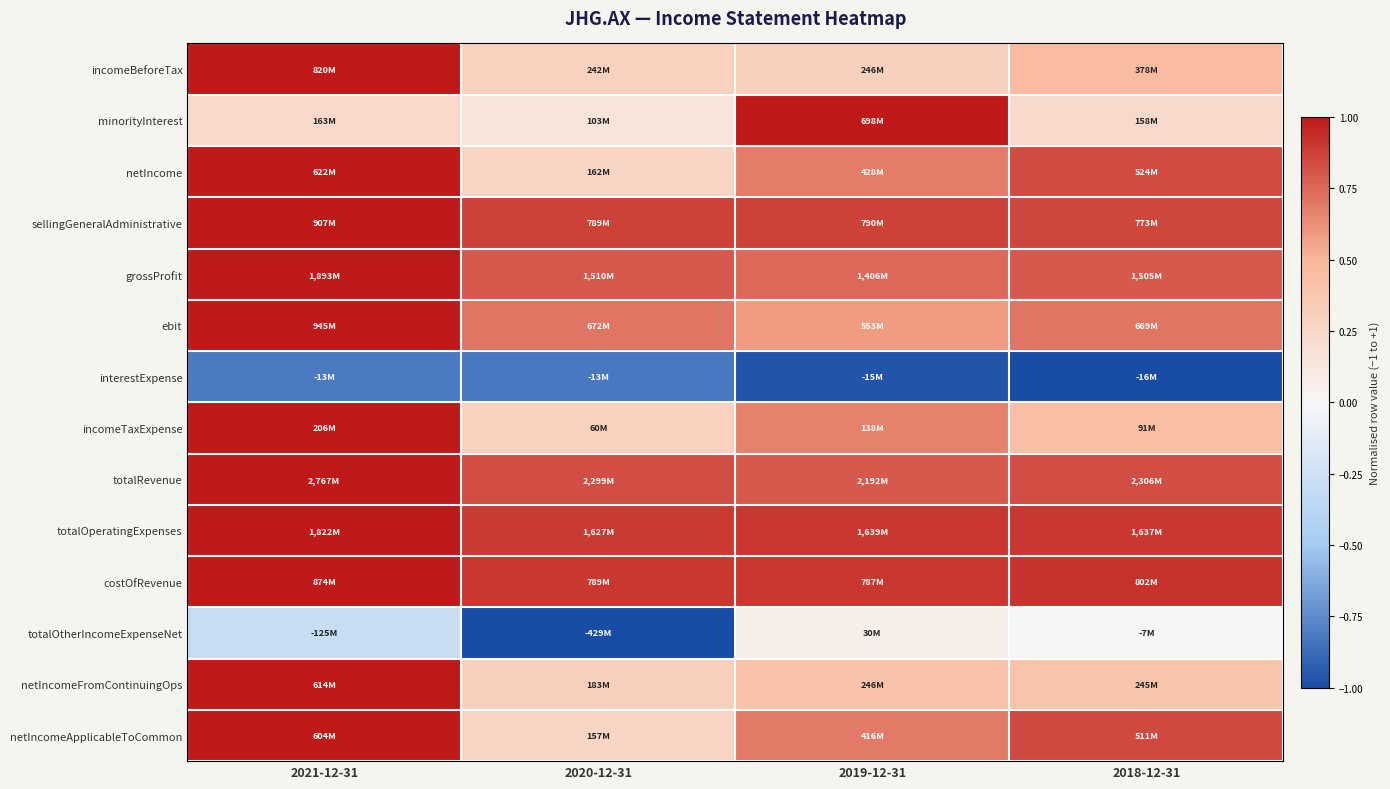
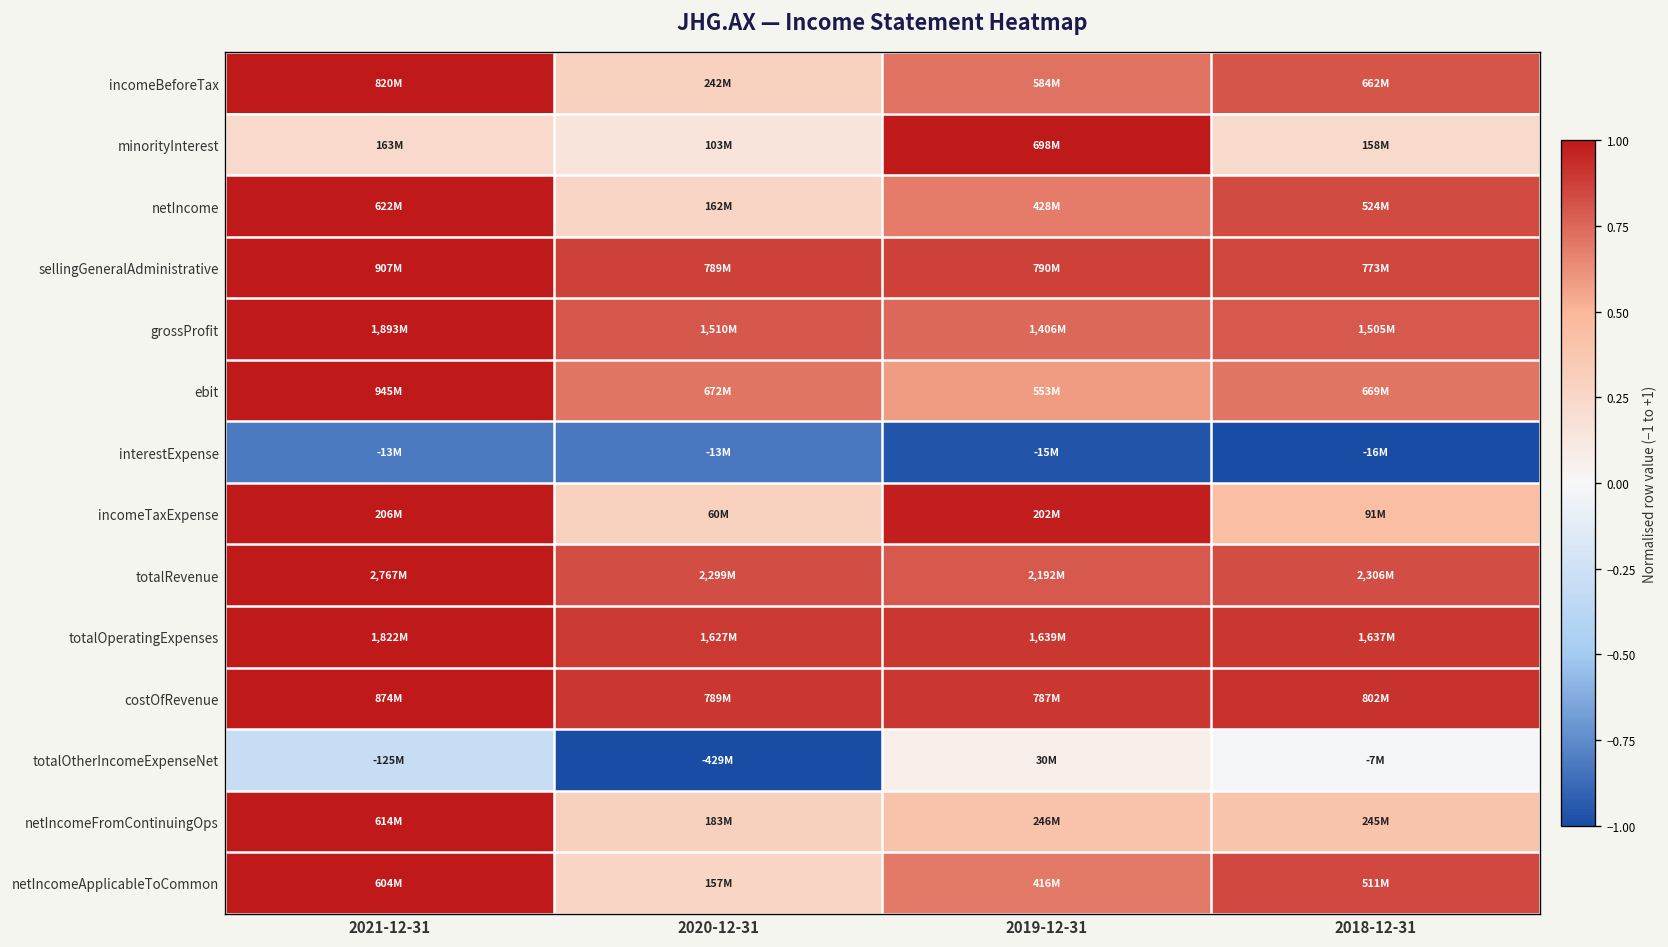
  {
    "incomeBeforeTax": {
      "2021-12-31": "820M",
      "2020-12-31": "242M",
-     "2019-12-31": "246M",
-     "2018-12-31": "378M"
+     "2019-12-31": "584M",
+     "2018-12-31": "662M"
    },
    "minorityInterest": {
      "2021-12-31": "163M",
      "2020-12-31": "103M",
      "2019-12-31": "698M",
      "2018-12-31": "158M"
    },
    "netIncome": {
      "2021-12-31": "622M",
      "2020-12-31": "162M",
      "2019-12-31": "428M",
      "2018-12-31": "524M"
    },
    "sellingGeneralAdministrative": {
      "2021-12-31": "907M",
      "2020-12-31": "789M",
      "2019-12-31": "790M",
      "2018-12-31": "773M"
    },
    "grossProfit": {
      "2021-12-31": "1,893M",
      "2020-12-31": "1,510M",
      "2019-12-31": "1,406M",
      "2018-12-31": "1,505M"
    },
    "ebit": {
      "2021-12-31": "945M",
      "2020-12-31": "672M",
      "2019-12-31": "553M",
      "2018-12-31": "669M"
    },
    "interestExpense": {
      "2021-12-31": "-13M",
      "2020-12-31": "-13M",
      "2019-12-31": "-15M",
      "2018-12-31": "-16M"
    },
    "incomeTaxExpense": {
      "2021-12-31": "206M",
      "2020-12-31": "60M",
-     "2019-12-31": "138M",
+     "2019-12-31": "202M",
      "2018-12-31": "91M"
    },
    "totalRevenue": {
      "2021-12-31": "2,767M",
      "2020-12-31": "2,299M",
      "2019-12-31": "2,192M",
      "2018-12-31": "2,306M"
    },
    "totalOperatingExpenses": {
      "2021-12-31": "1,822M",
      "2020-12-31": "1,627M",
      "2019-12-31": "1,639M",
      "2018-12-31": "1,637M"
    },
    "costOfRevenue": {
      "2021-12-31": "874M",
      "2020-12-31": "789M",
      "2019-12-31": "787M",
      "2018-12-31": "802M"
    },
    "totalOtherIncomeExpenseNet": {
      "2021-12-31": "-125M",
      "2020-12-31": "-429M",
      "2019-12-31": "30M",
      "2018-12-31": "-7M"
    },
    "netIncomeFromContinuingOps": {
      "2021-12-31": "614M",
      "2020-12-31": "183M",
      "2019-12-31": "246M",
      "2018-12-31": "245M"
    },
    "netIncomeApplicableToCommon": {
      "2021-12-31": "604M",
      "2020-12-31": "157M",
      "2019-12-31": "416M",
      "2018-12-31": "511M"
    }
  }
